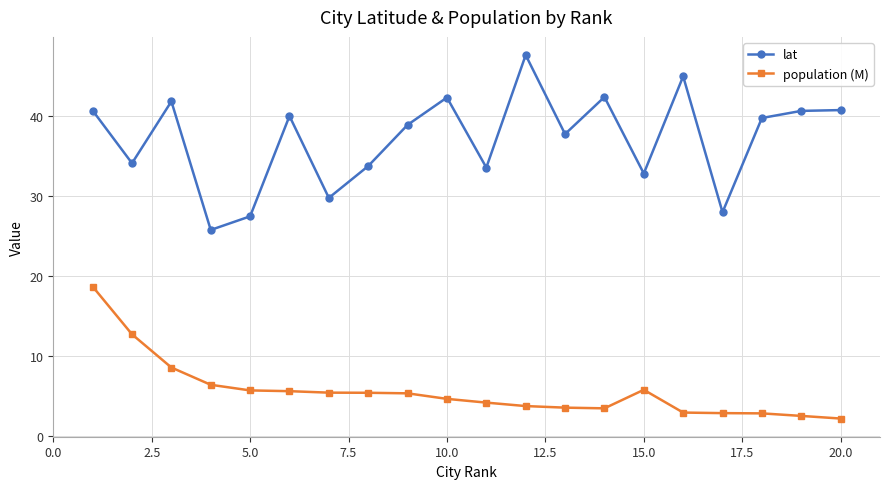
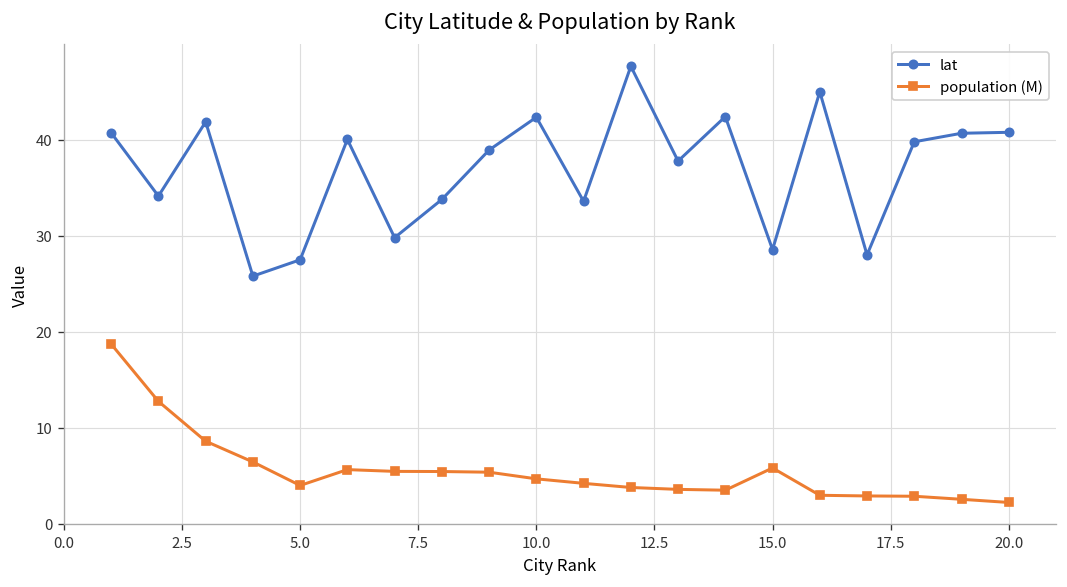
  {
    "lat": {
      "5.0": 27,
      "10.0": 42,
-     "15.0": 33,
+     "15.0": 29,
      "20.0": 41
    },
    "population (M)": {
-     "5.0": 6,
+     "5.0": 4,
      "10.0": 5,
      "15.0": 6,
      "20.0": 2
    }
  }
